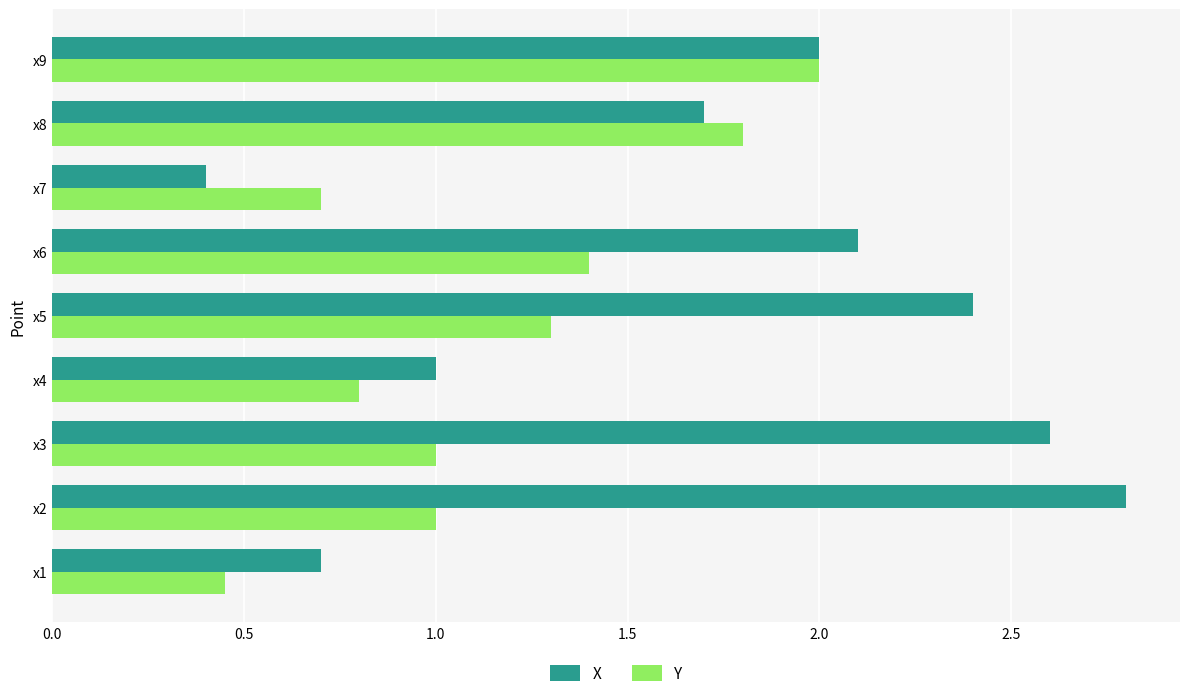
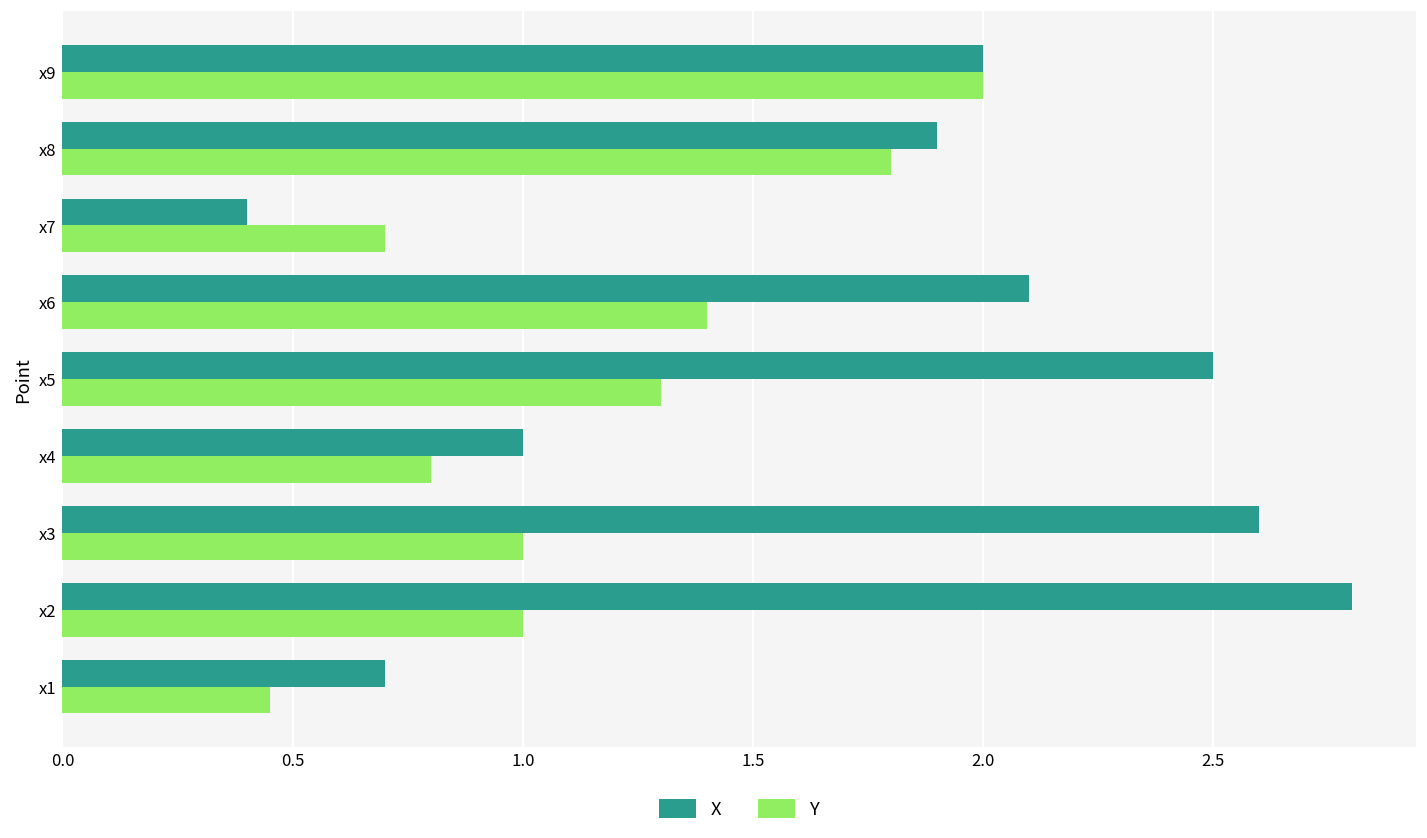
  {
    "X": {
      "x9": 2.0,
-     "x8": 1.7,
+     "x8": 1.9,
      "x7": 0.4,
      "x6": 2.1,
-     "x5": 2.4,
+     "x5": 2.5,
      "x4": 1.0,
      "x3": 2.6,
      "x2": 2.8,
      "x1": 0.7
    },
    "Y": {
      "x9": 2.0,
      "x8": 1.8,
      "x7": 0.7,
      "x6": 1.4,
      "x5": 1.3,
      "x4": 0.8,
      "x3": 1.0,
      "x2": 1.0,
      "x1": 0.45
    }
  }
